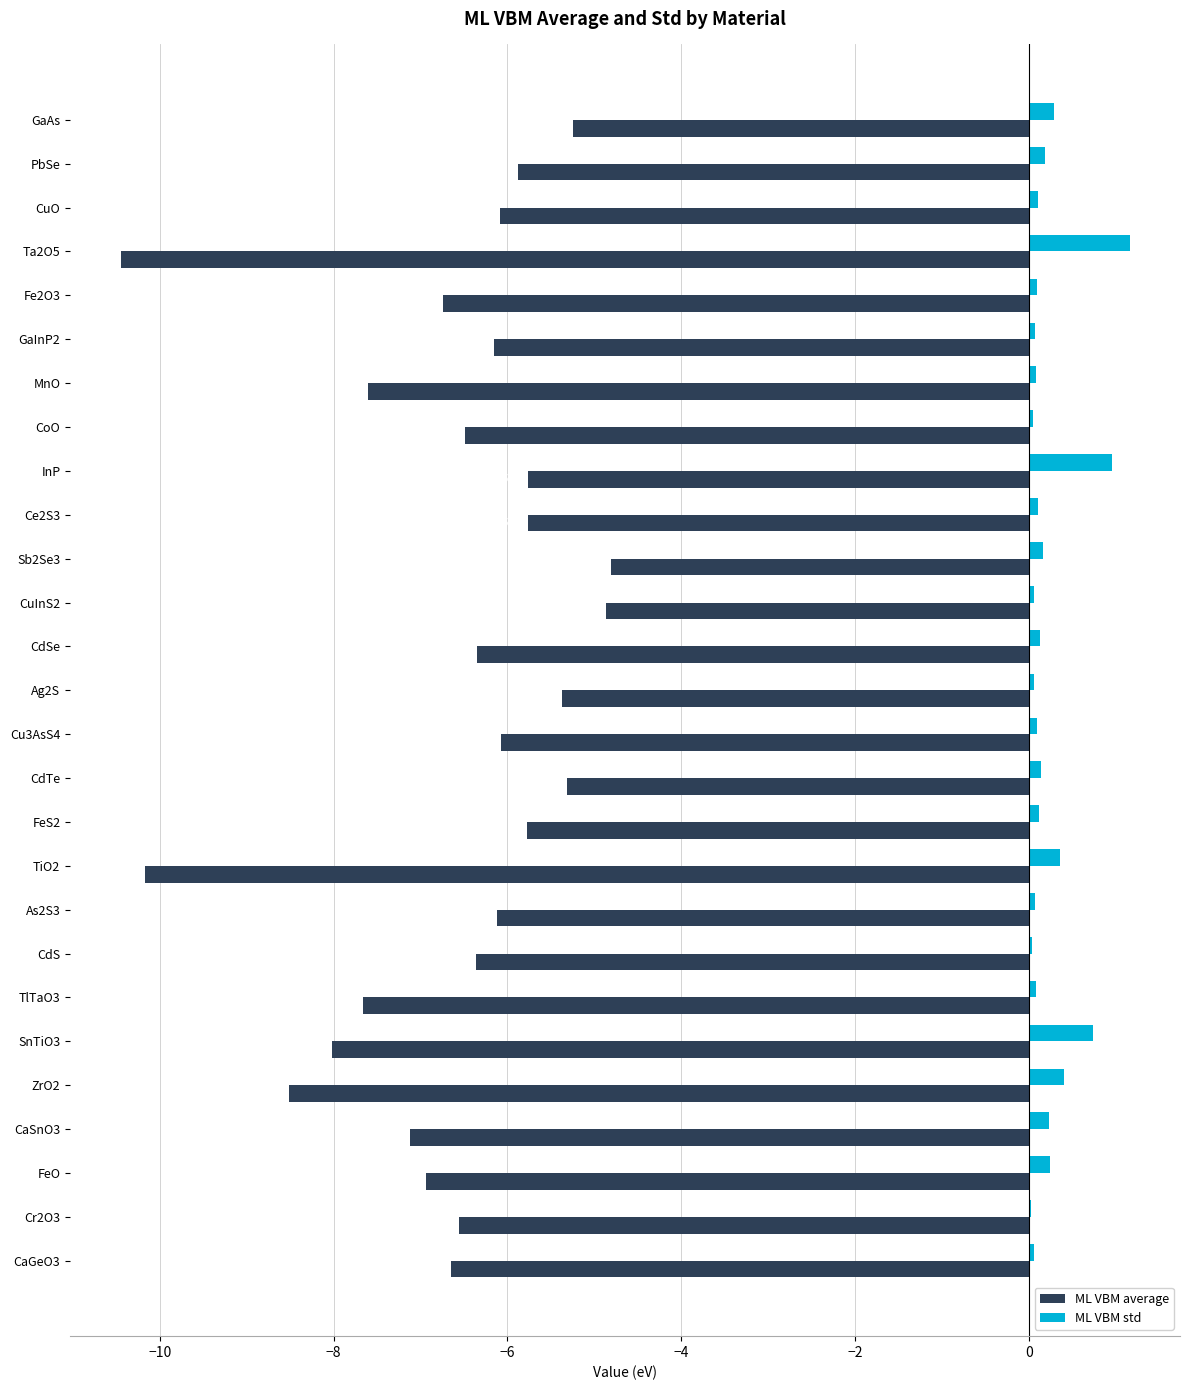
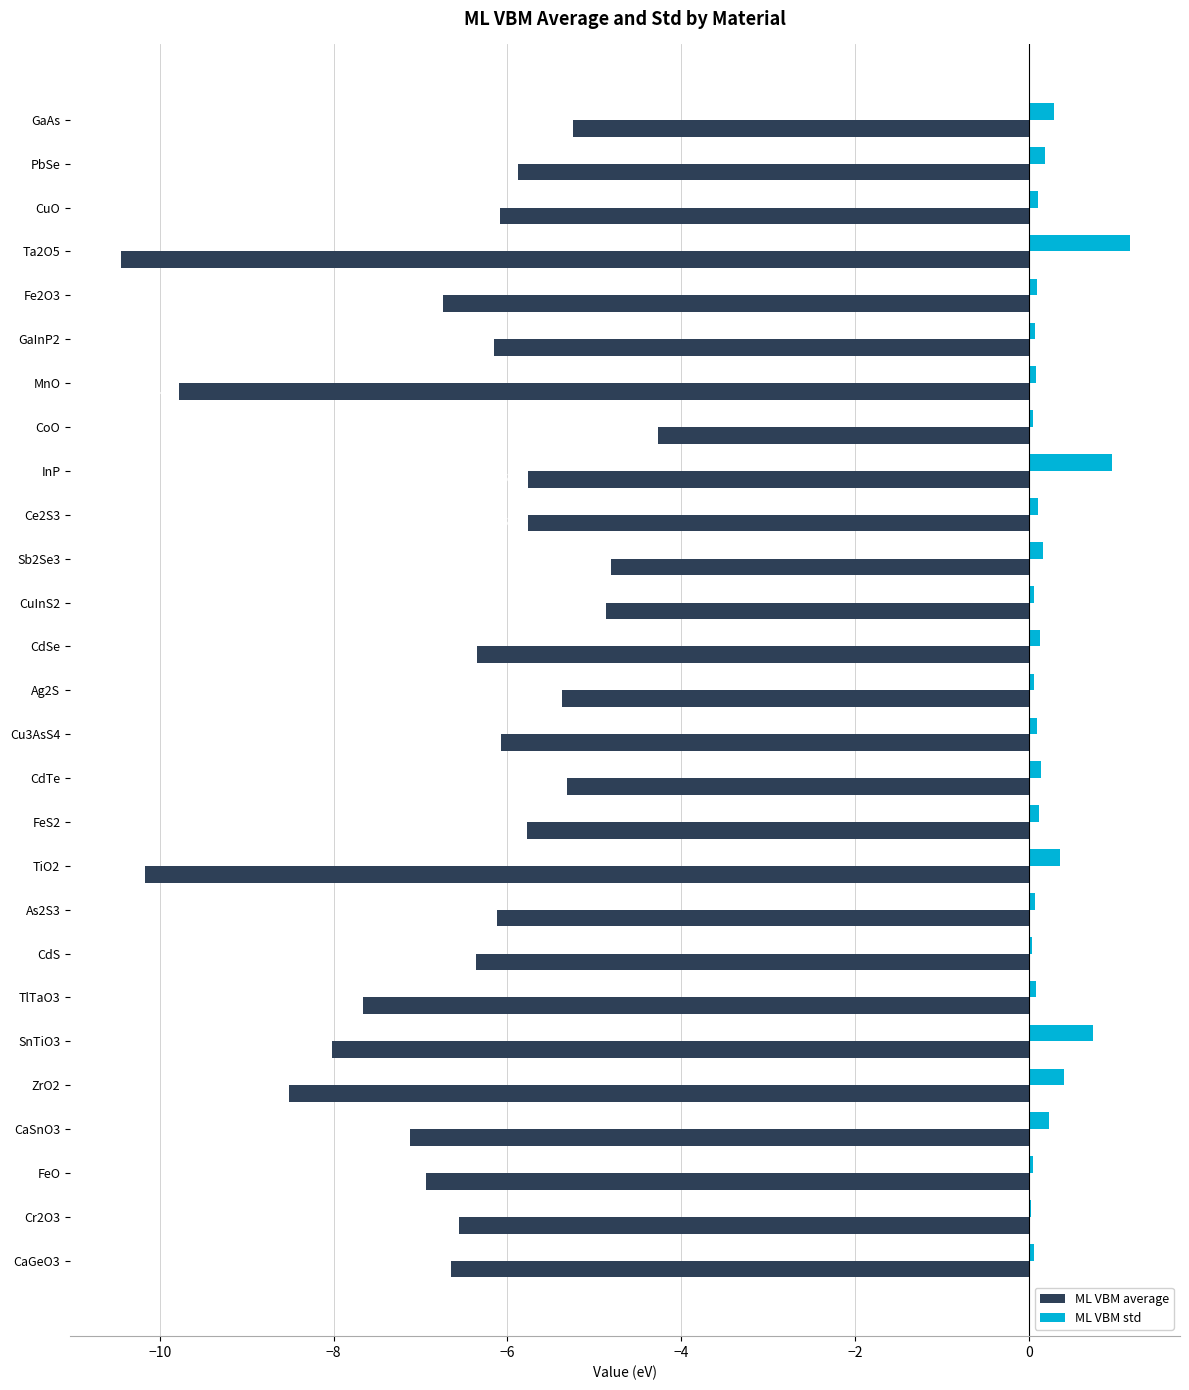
  {
    "ML VBM average": {
      "GaAs": -5.2,
      "PbSe": -5.9,
      "CuO": -6.1,
      "Ta2O5": -10.4,
      "Fe2O3": -6.7,
      "GaInP2": -6.2,
-     "MnO": -7.6,
-     "CoO": -6.5,
+     "MnO": -9.8,
+     "CoO": -4.3,
      "InP": -5.8,
      "Ce2S3": -5.8,
      "Sb2Se3": -4.8,
      "CuInS2": -4.9,
      "CdSe": -6.3,
      "Ag2S": -5.4,
      "Cu3AsS4": -6.1,
      "CdTe": -5.3,
      "FeS2": -5.8,
      "TiO2": -10.2,
      "As2S3": -6.1,
      "CdS": -6.4,
      "TlTaO3": -7.7,
      "SnTiO3": -8.0,
      "ZrO2": -8.5,
      "CaSnO3": -7.1,
      "FeO": -6.9,
      "Cr2O3": -6.6,
      "CaGeO3": -6.6
    },
    "ML VBM std": {
      "GaAs": 0.3,
      "PbSe": 0.2,
      "CuO": 0.1,
      "Ta2O5": 1.2,
      "Fe2O3": 0.1,
      "GaInP2": 0.1,
      "MnO": 0.1,
      "CoO": 0.0,
      "InP": 1.0,
      "Ce2S3": 0.1,
      "Sb2Se3": 0.2,
      "CuInS2": 0.1,
      "CdSe": 0.1,
      "Ag2S": 0.1,
      "Cu3AsS4": 0.1,
      "CdTe": 0.1,
      "FeS2": 0.1,
      "TiO2": 0.4,
      "As2S3": 0.1,
      "CdS": 0.0,
      "TlTaO3": 0.1,
      "SnTiO3": 0.7,
      "ZrO2": 0.4,
      "CaSnO3": 0.2,
-     "FeO": 0.2,
+     "FeO": 0.0,
      "CaGeO3": 0.1
    }
  }
